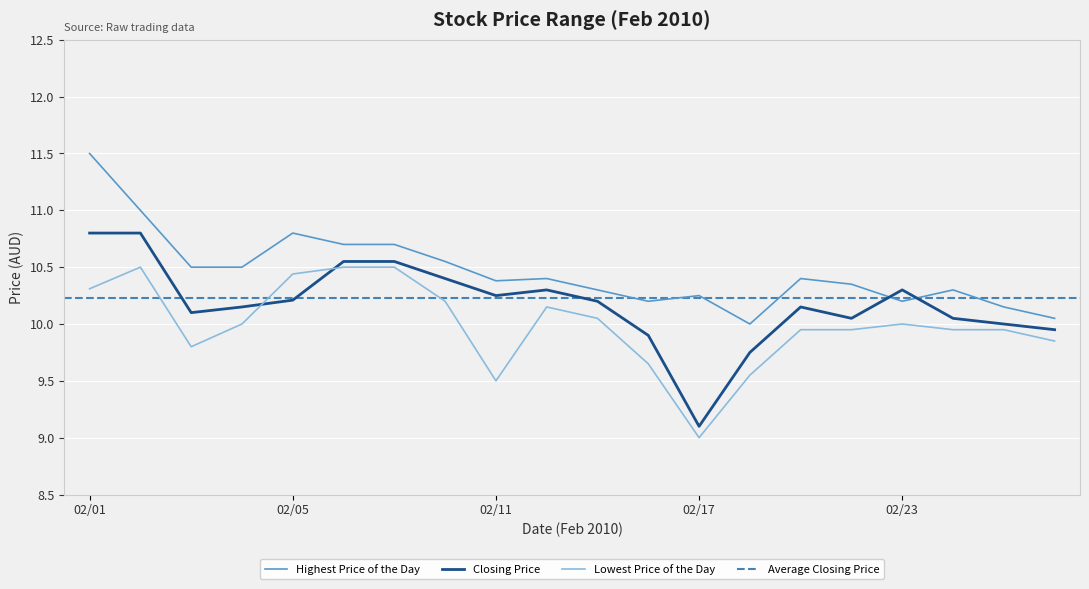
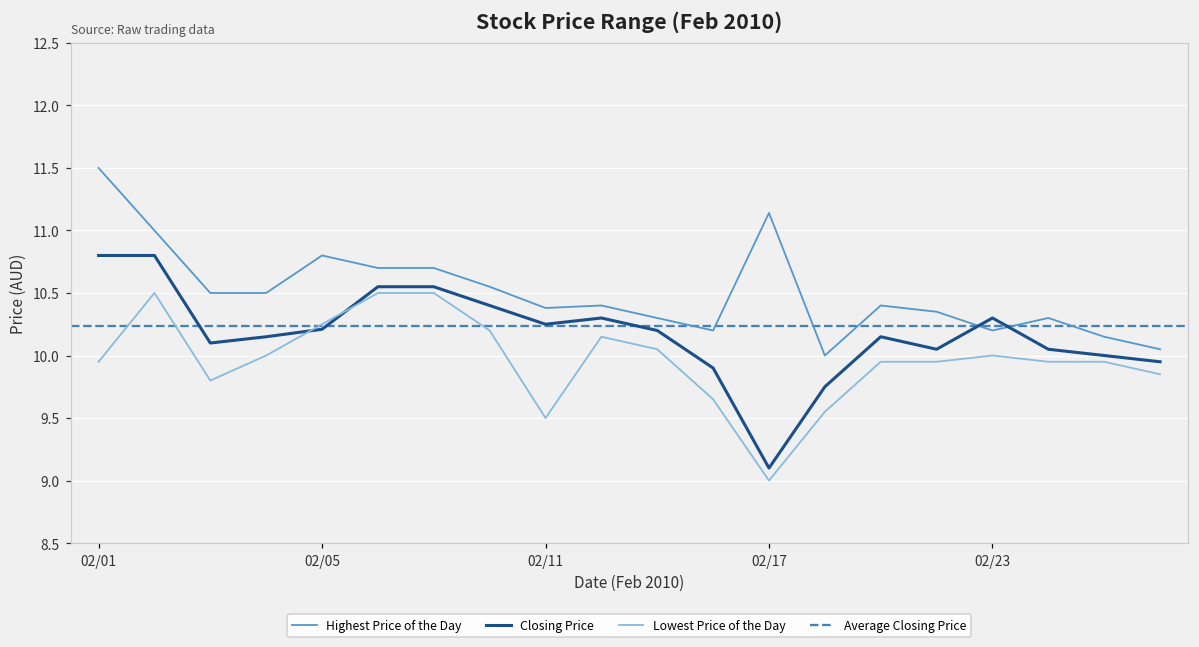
  {
    "Highest Price of the Day": {
      "02/01": 11.50,
      "02/05": 10.80,
      "02/11": 10.38,
-     "02/17": 10.25,
+     "02/17": 11.14,
      "02/23": 10.20
    },
    "Closing Price": {
      "02/01": 10.80,
      "02/05": 10.21,
      "02/11": 10.25,
      "02/17": 9.10,
      "02/23": 10.30
    },
    "Lowest Price of the Day": {
-     "02/01": 10.31,
-     "02/05": 10.44,
+     "02/01": 9.95,
+     "02/05": 10.25,
      "02/11": 9.50,
      "02/17": 9.00,
      "02/23": 10.00
    }
  }
